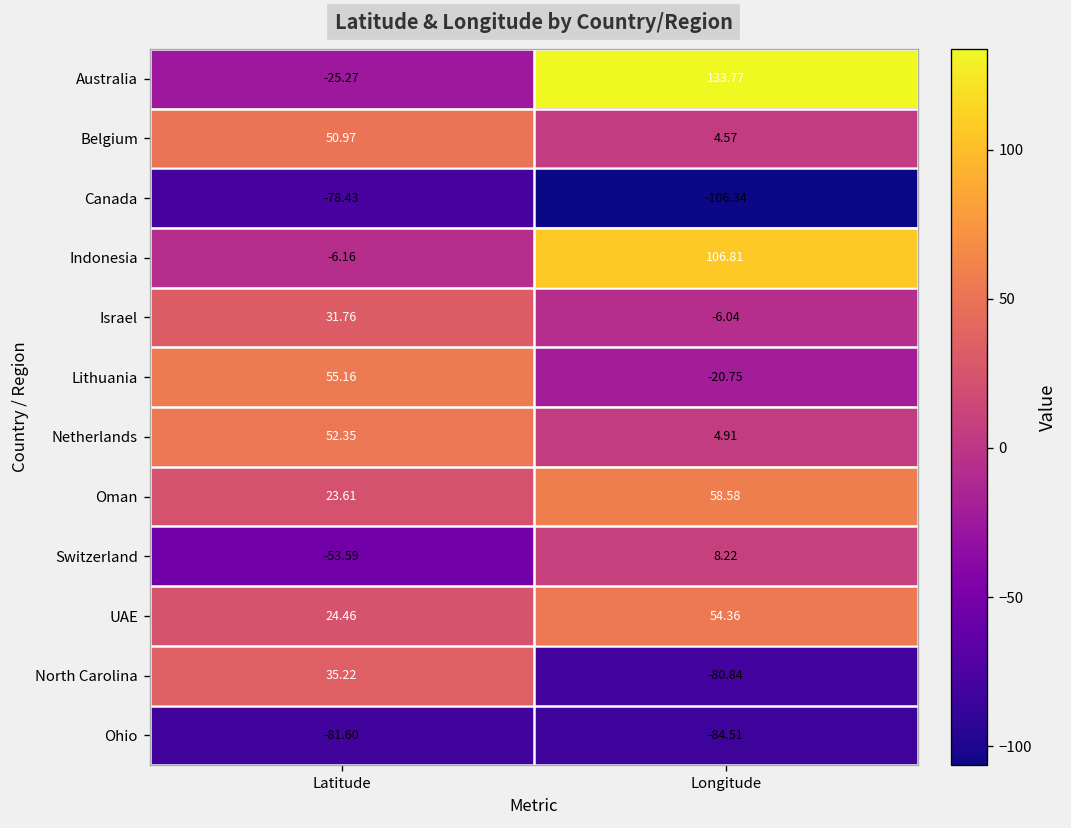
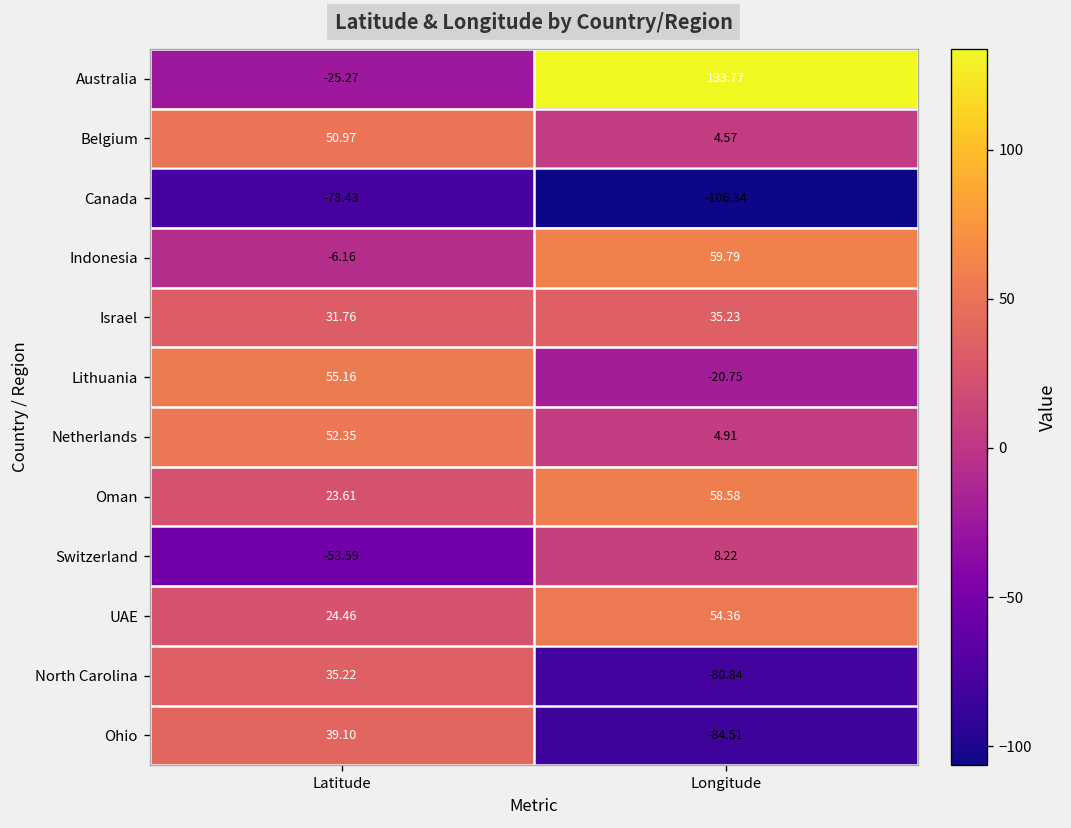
  {
    "Australia": {
      "Latitude": -25.27,
      "Longitude": 133.77
    },
    "Belgium": {
      "Latitude": 50.97,
      "Longitude": 4.57
    },
    "Canada": {
      "Latitude": -78.43,
      "Longitude": -106.34
    },
    "Indonesia": {
      "Latitude": -6.16,
-     "Longitude": 106.81
+     "Longitude": 59.79
    },
    "Israel": {
      "Latitude": 31.76,
-     "Longitude": -6.04
+     "Longitude": 35.23
    },
    "Lithuania": {
      "Latitude": 55.16,
      "Longitude": -20.75
    },
    "Netherlands": {
      "Latitude": 52.35,
      "Longitude": 4.91
    },
    "Oman": {
      "Latitude": 23.61,
      "Longitude": 58.58
    },
    "Switzerland": {
      "Latitude": -53.59,
      "Longitude": 8.22
    },
    "UAE": {
      "Latitude": 24.46,
      "Longitude": 54.36
    },
    "North Carolina": {
      "Latitude": 35.22,
      "Longitude": -80.84
    },
    "Ohio": {
-     "Latitude": -81.60,
+     "Latitude": 39.10,
      "Longitude": -84.51
    }
  }
